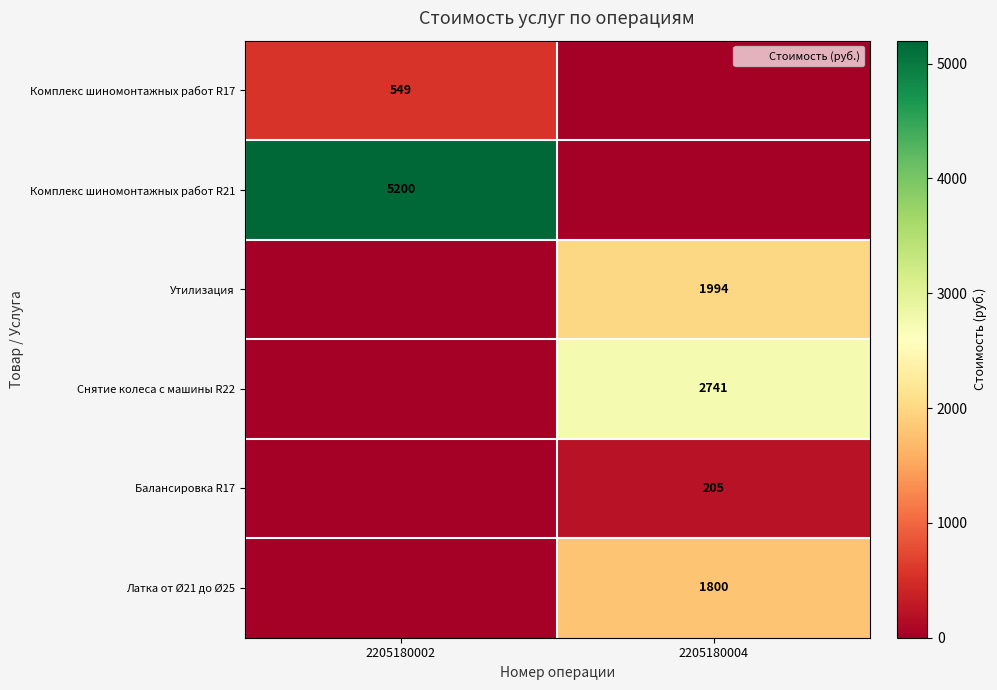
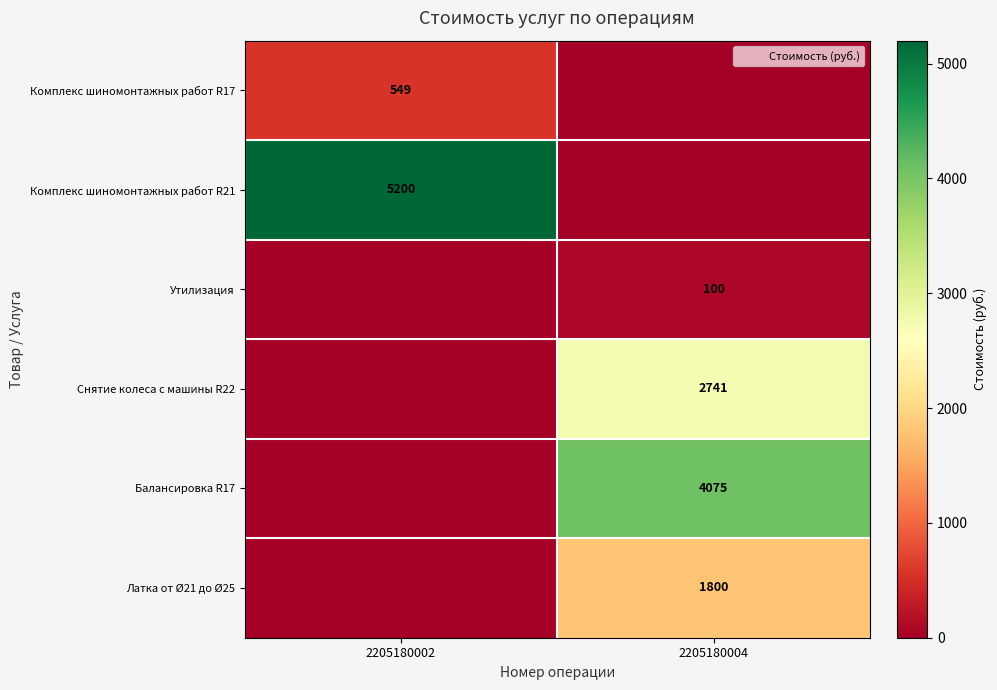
  {
    "Комплекс шиномонтажных работ R17": {
      "2205180002": 549
    },
    "Комплекс шиномонтажных работ R21": {
      "2205180002": 5200
    },
    "Утилизация": {
-     "2205180004": 1994
+     "2205180004": 100
    },
    "Снятие колеса с машины R22": {
      "2205180004": 2741
    },
    "Балансировка R17": {
-     "2205180004": 205
+     "2205180004": 4075
    },
    "Латка от Ø21 до Ø25": {
      "2205180004": 1800
    }
  }
